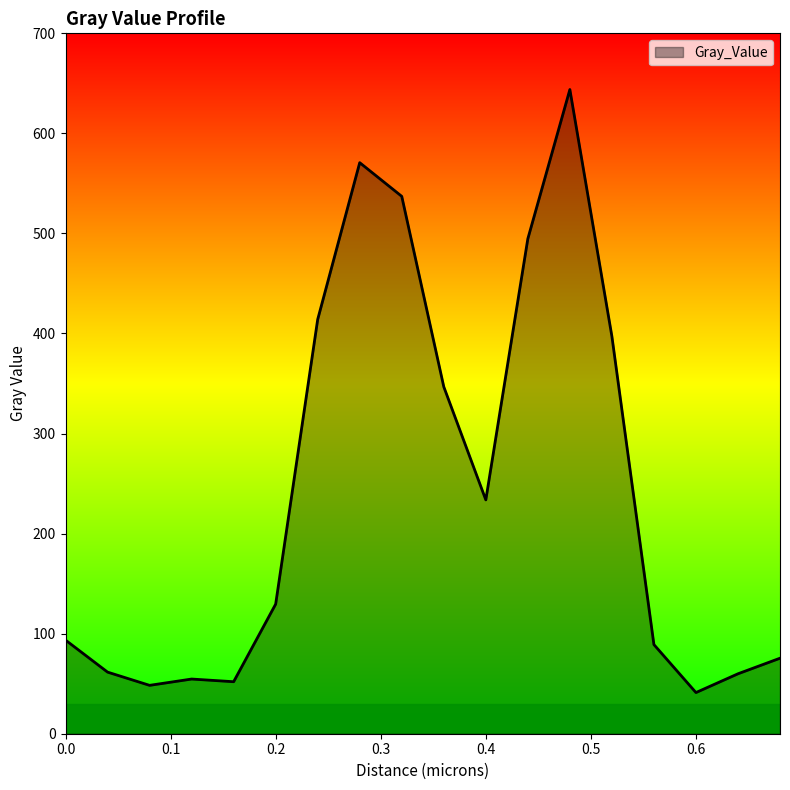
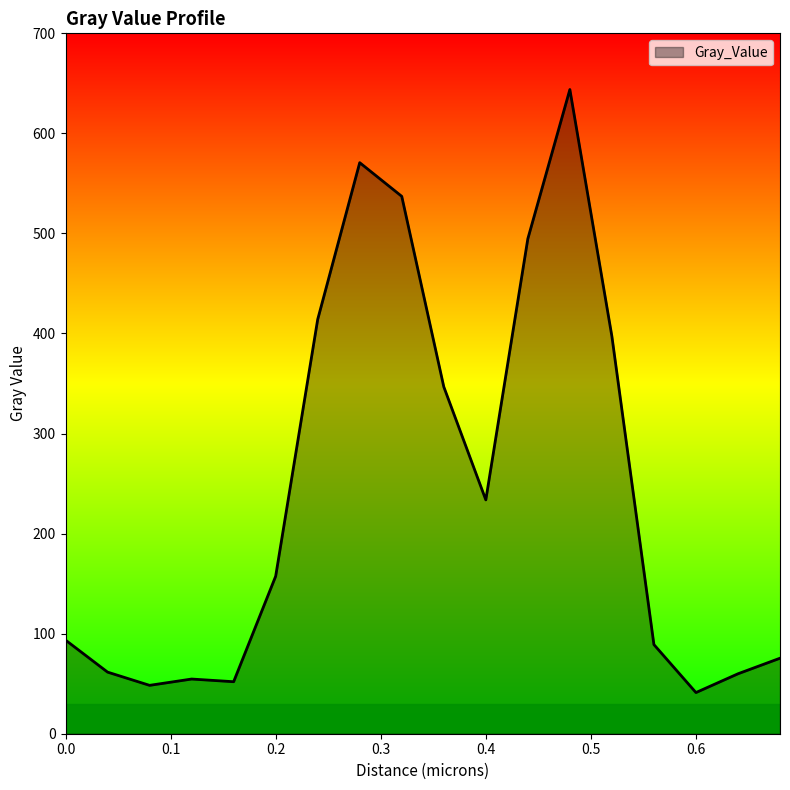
  {
    "0.0": 94,
-   "0.2": 130,
+   "0.2": 157,
    "0.4": 234,
    "0.6": 41
  }
